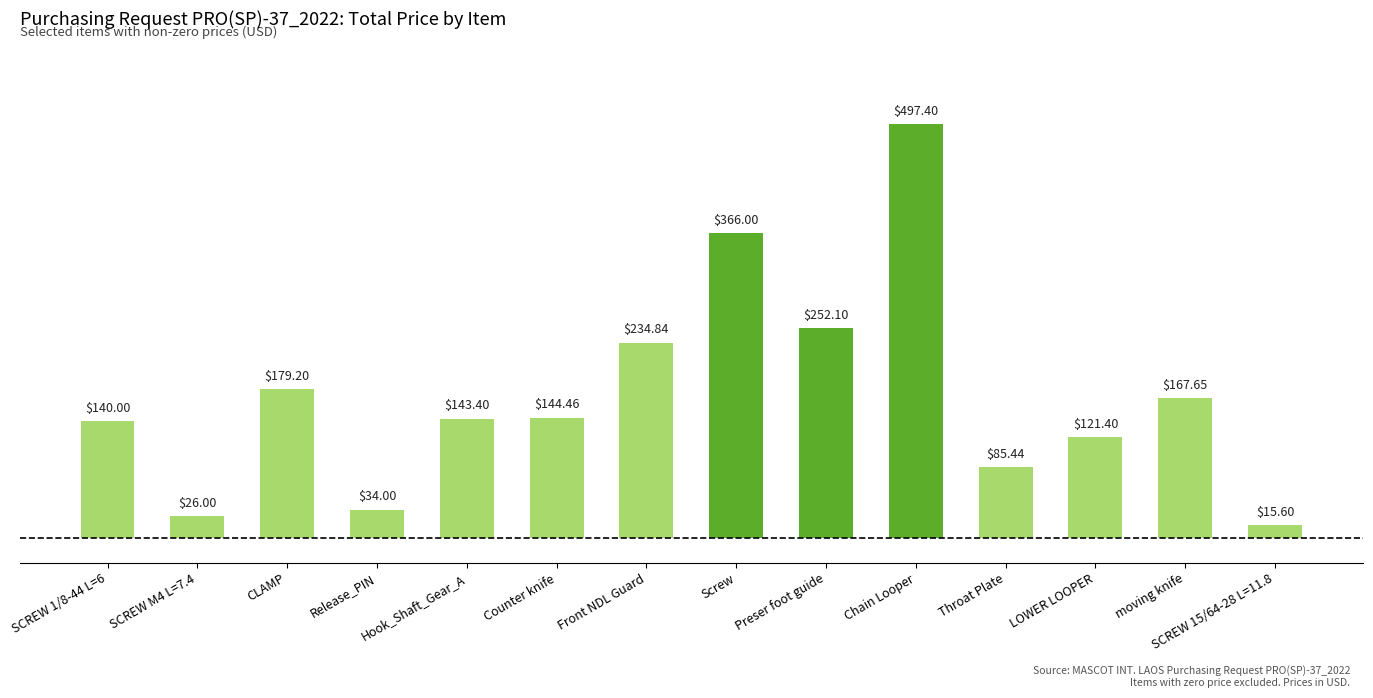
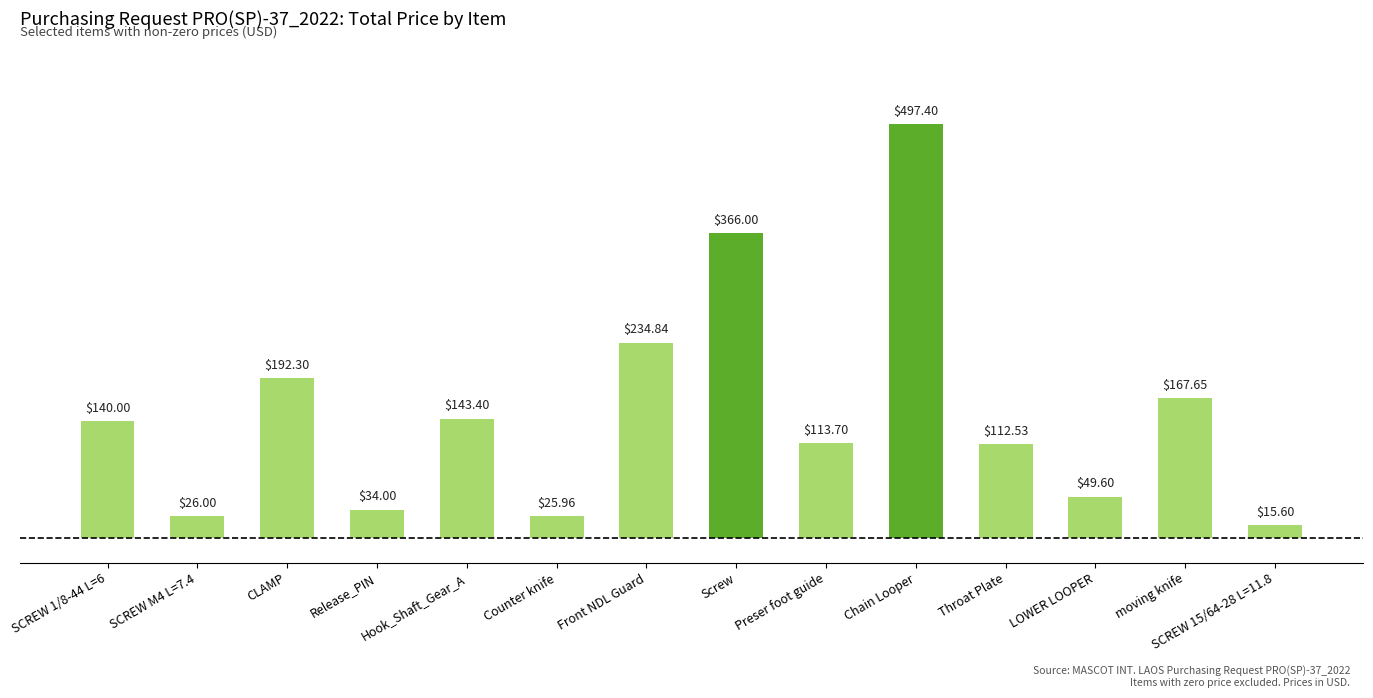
  {
    "SCREW 1/8-44 L=6": "$140.00",
    "SCREW M4 L=7.4": "$26.00",
-   "CLAMP": "$179.20",
+   "CLAMP": "$192.30",
    "Release_PIN": "$34.00",
    "Hook_Shaft_Gear_A": "$143.40",
-   "Counter knife": "$144.46",
+   "Counter knife": "$25.96",
    "Front NDL Guard": "$234.84",
    "Screw": "$366.00",
-   "Preser foot guide": "$252.10",
+   "Preser foot guide": "$113.70",
    "Chain Looper": "$497.40",
-   "Throat Plate": "$85.44",
-   "LOWER LOOPER": "$121.40",
+   "Throat Plate": "$112.53",
+   "LOWER LOOPER": "$49.60",
    "moving knife": "$167.65",
    "SCREW 15/64-28 L=11.8": "$15.60"
  }
